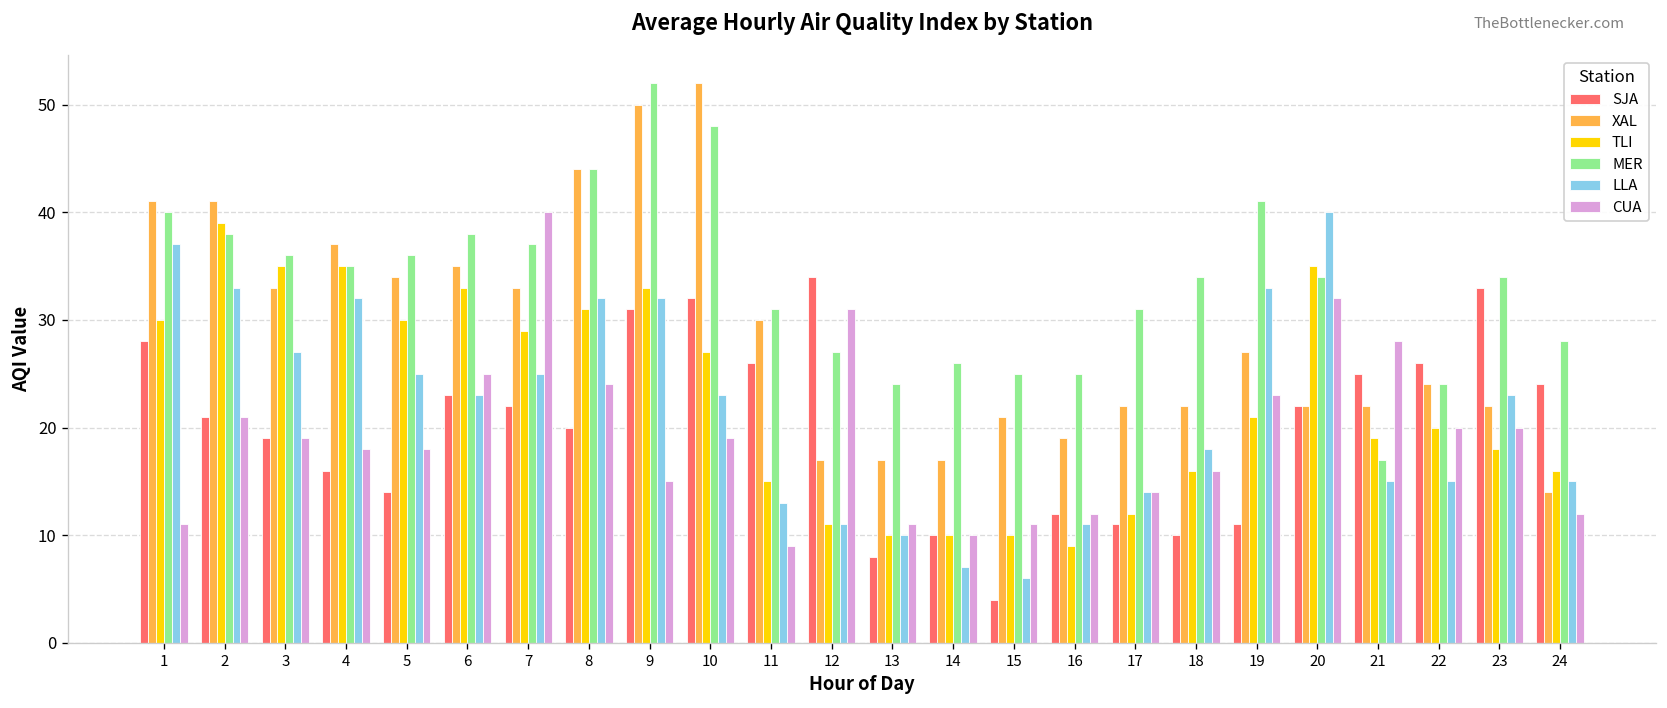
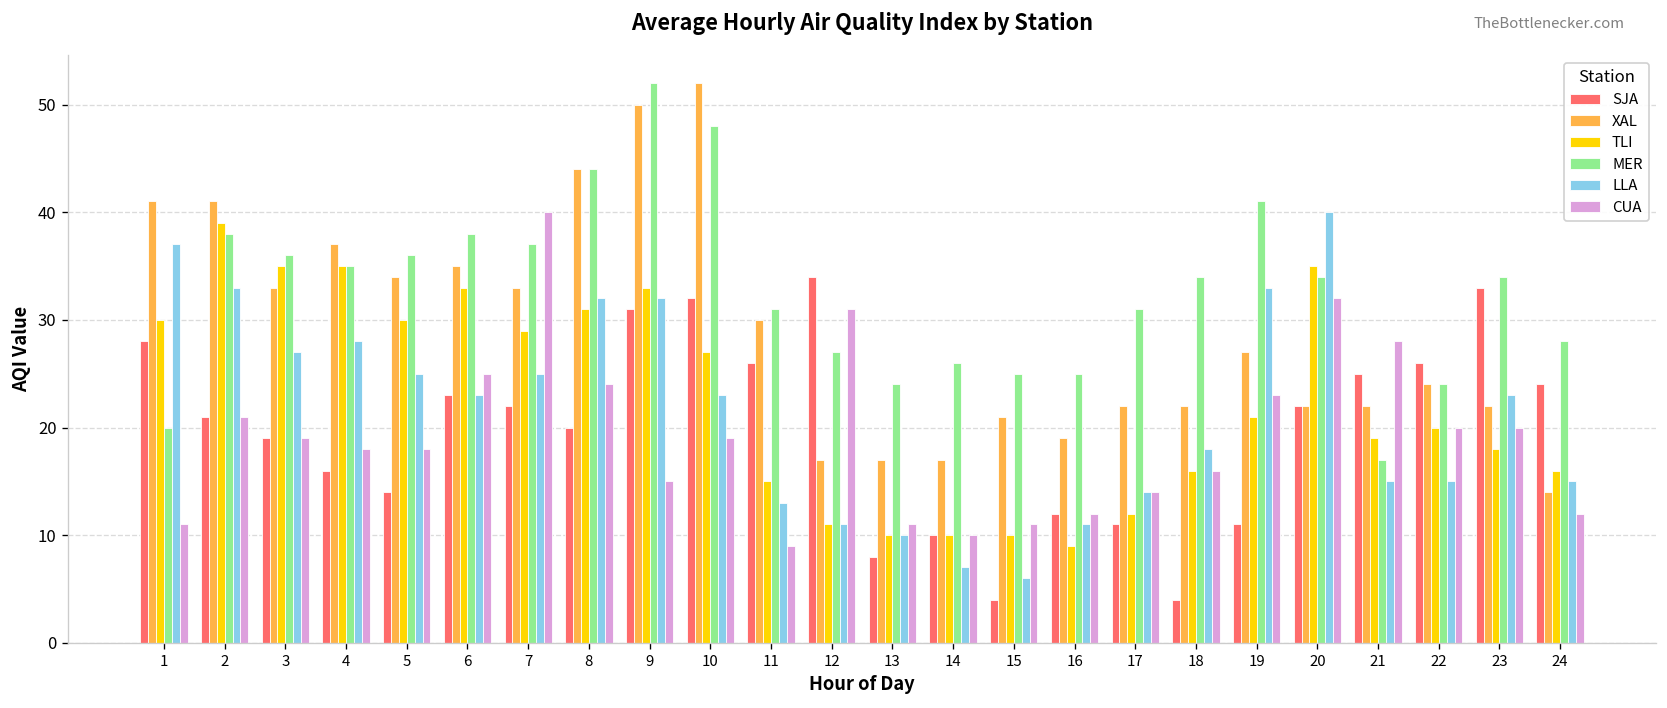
  {
    "SJA": {
      "1": 28,
      "2": 21,
      "3": 19,
      "4": 16,
      "5": 14,
      "6": 23,
      "7": 22,
      "8": 20,
      "9": 31,
      "10": 32,
      "11": 26,
      "12": 34,
      "13": 8,
      "14": 10,
      "15": 4,
      "16": 12,
      "17": 11,
-     "18": 10,
+     "18": 4,
      "19": 11,
      "20": 22,
      "21": 25,
      "22": 26,
      "23": 33,
      "24": 24
    },
    "XAL": {
      "1": 41,
      "2": 41,
      "3": 33,
      "4": 37,
      "5": 34,
      "6": 35,
      "7": 33,
      "8": 44,
      "9": 50,
      "10": 52,
      "11": 30,
      "12": 17,
      "13": 17,
      "14": 17,
      "15": 21,
      "16": 19,
      "17": 22,
      "18": 22,
      "19": 27,
      "20": 22,
      "21": 22,
      "22": 24,
      "23": 22,
      "24": 14
    },
    "TLI": {
      "1": 30,
      "2": 39,
      "3": 35,
      "4": 35,
      "5": 30,
      "6": 33,
      "7": 29,
      "8": 31,
      "9": 33,
      "10": 27,
      "11": 15,
      "12": 11,
      "13": 10,
      "14": 10,
      "15": 10,
      "16": 9,
      "17": 12,
      "18": 16,
      "19": 21,
      "20": 35,
      "21": 19,
      "22": 20,
      "23": 18,
      "24": 16
    },
    "MER": {
-     "1": 40,
+     "1": 20,
      "2": 38,
      "3": 36,
      "4": 35,
      "5": 36,
      "6": 38,
      "7": 37,
      "8": 44,
      "9": 52,
      "10": 48,
      "11": 31,
      "12": 27,
      "13": 24,
      "14": 26,
      "15": 25,
      "16": 25,
      "17": 31,
      "18": 34,
      "19": 41,
      "20": 34,
      "21": 17,
      "22": 24,
      "23": 34,
      "24": 28
    },
    "LLA": {
      "1": 37,
      "2": 33,
      "3": 27,
-     "4": 32,
+     "4": 28,
      "5": 25,
      "6": 23,
      "7": 25,
      "8": 32,
      "9": 32,
      "10": 23,
      "11": 13,
      "12": 11,
      "13": 10,
      "14": 7,
      "15": 6,
      "16": 11,
      "17": 14,
      "18": 18,
      "19": 33,
      "20": 40,
      "21": 15,
      "22": 15,
      "23": 23,
      "24": 15
    },
    "CUA": {
      "1": 11,
      "2": 21,
      "3": 19,
      "4": 18,
      "5": 18,
      "6": 25,
      "7": 40,
      "8": 24,
      "9": 15,
      "10": 19,
      "11": 9,
      "12": 31,
      "13": 11,
      "14": 10,
      "15": 11,
      "16": 12,
      "17": 14,
      "18": 16,
      "19": 23,
      "20": 32,
      "21": 28,
      "22": 20,
      "23": 20,
      "24": 12
    }
  }
